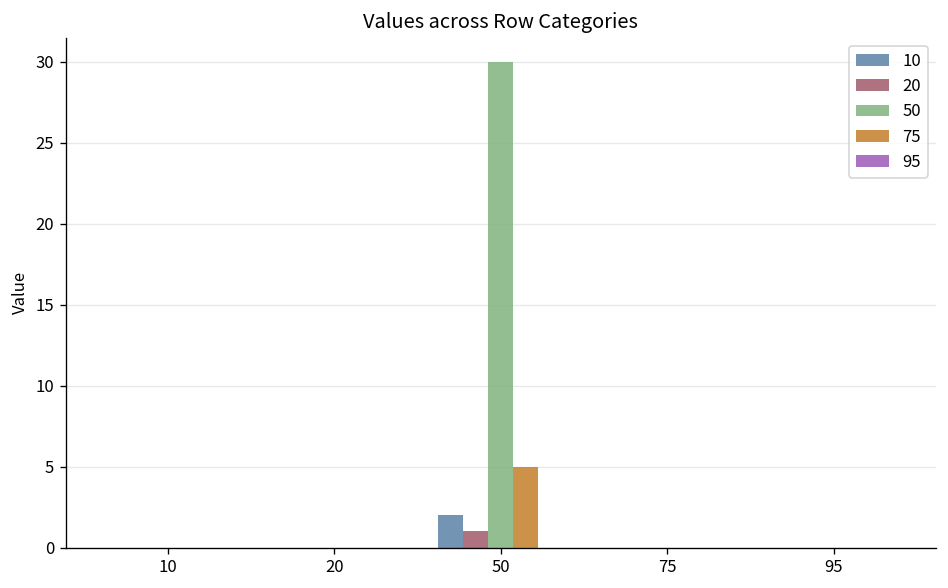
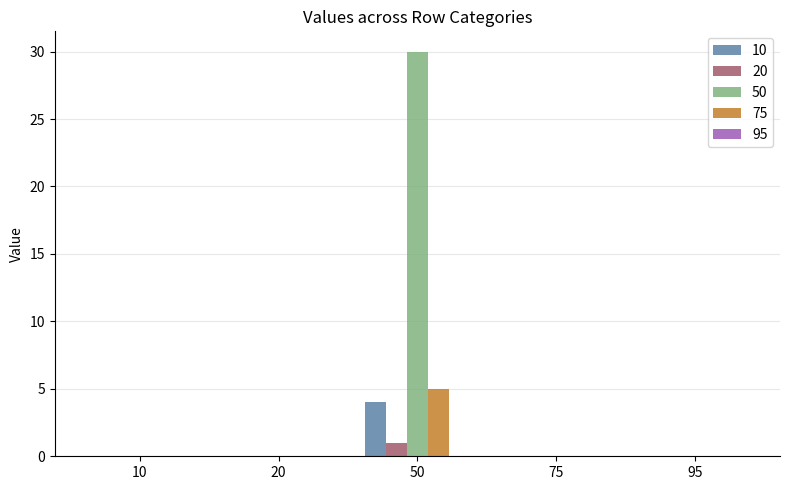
  {
    "10": {
      "10": 0,
      "20": 0,
-     "50": 2,
+     "50": 4,
      "75": 0,
      "95": 0
    },
    "20": {
      "10": 0,
      "20": 0,
      "50": 1,
      "75": 0,
      "95": 0
    },
    "50": {
      "10": 0,
      "20": 0,
      "50": 30,
      "75": 0,
      "95": 0
    },
    "75": {
      "10": 0,
      "20": 0,
      "50": 5,
      "75": 0,
      "95": 0
    },
    "95": {
      "10": 0,
      "20": 0,
      "50": 0,
      "75": 0,
      "95": 0
    }
  }
